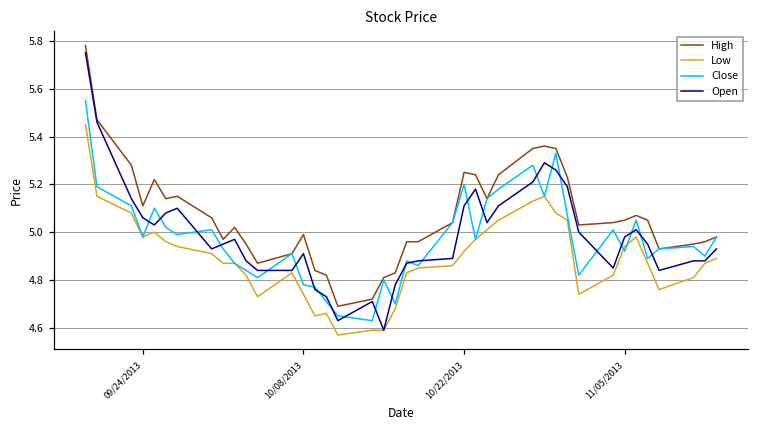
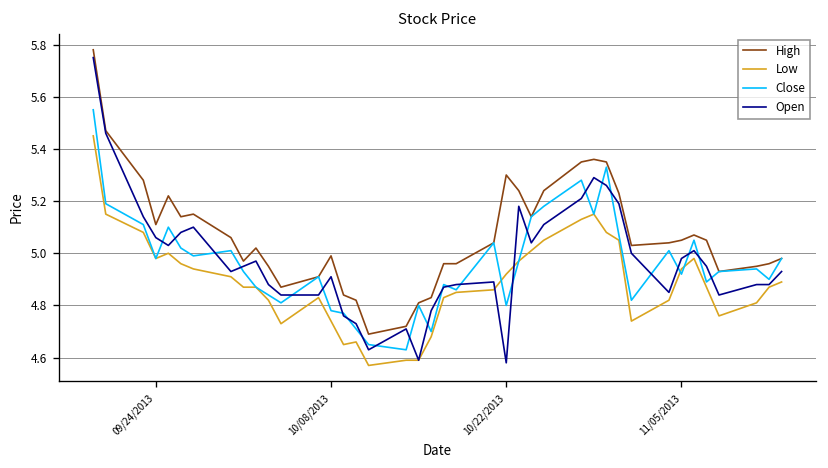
  {
    "High": {
      "09/24/2013": 5.11,
      "10/08/2013": 4.99,
-     "10/22/2013": 5.25,
+     "10/22/2013": 5.30,
      "11/05/2013": 5.05
    },
    "Low": {
      "10/08/2013": 4.74,
      "10/22/2013": 4.92,
      "11/05/2013": 4.94
    },
    "Close": {
      "10/08/2013": 4.78,
-     "10/22/2013": 5.2,
+     "10/22/2013": 4.8,
      "11/05/2013": 4.92
    },
    "Open": {
      "09/24/2013": 5.06,
      "10/08/2013": 4.91,
-     "10/22/2013": 5.11,
+     "10/22/2013": 4.58,
      "11/05/2013": 4.98
    }
  }
